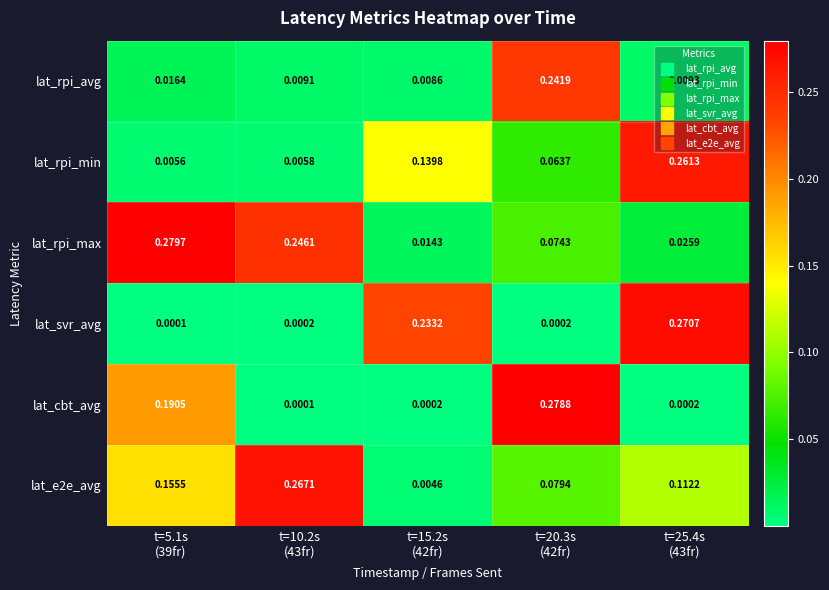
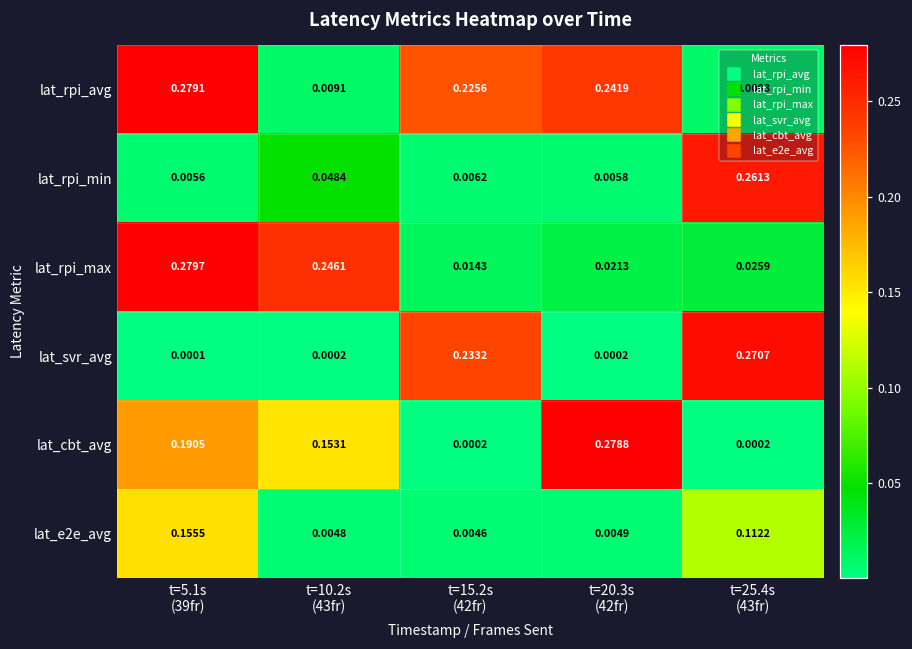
  {
    "lat_rpi_avg": {
-     "t=5.1s (39fr)": 0.0164,
+     "t=5.1s (39fr)": 0.2791,
      "t=10.2s (43fr)": 0.0091,
-     "t=15.2s (42fr)": 0.0086,
+     "t=15.2s (42fr)": 0.2256,
      "t=20.3s (42fr)": 0.2419
    },
    "lat_rpi_min": {
      "t=5.1s (39fr)": 0.0056,
-     "t=10.2s (43fr)": 0.0058,
-     "t=15.2s (42fr)": 0.1398,
-     "t=20.3s (42fr)": 0.0637,
+     "t=10.2s (43fr)": 0.0484,
+     "t=15.2s (42fr)": 0.0062,
+     "t=20.3s (42fr)": 0.0058,
      "t=25.4s (43fr)": 0.2613
    },
    "lat_rpi_max": {
      "t=5.1s (39fr)": 0.2797,
      "t=10.2s (43fr)": 0.2461,
      "t=15.2s (42fr)": 0.0143,
-     "t=20.3s (42fr)": 0.0743,
+     "t=20.3s (42fr)": 0.0213,
      "t=25.4s (43fr)": 0.0259
    },
    "lat_svr_avg": {
      "t=5.1s (39fr)": 0.0001,
      "t=10.2s (43fr)": 0.0002,
      "t=15.2s (42fr)": 0.2332,
      "t=20.3s (42fr)": 0.0002,
      "t=25.4s (43fr)": 0.2707
    },
    "lat_cbt_avg": {
      "t=5.1s (39fr)": 0.1905,
-     "t=10.2s (43fr)": 0.0001,
+     "t=10.2s (43fr)": 0.1531,
      "t=15.2s (42fr)": 0.0002,
      "t=20.3s (42fr)": 0.2788,
      "t=25.4s (43fr)": 0.0002
    },
    "lat_e2e_avg": {
      "t=5.1s (39fr)": 0.1555,
-     "t=10.2s (43fr)": 0.2671,
+     "t=10.2s (43fr)": 0.0048,
      "t=15.2s (42fr)": 0.0046,
-     "t=20.3s (42fr)": 0.0794,
+     "t=20.3s (42fr)": 0.0049,
      "t=25.4s (43fr)": 0.1122
    }
  }
